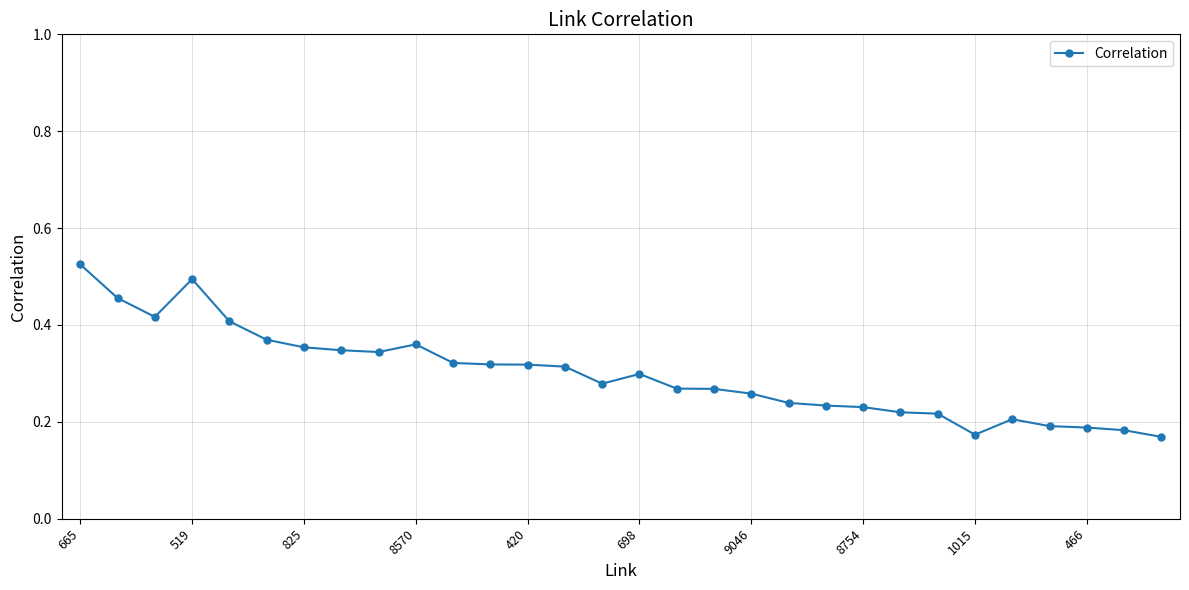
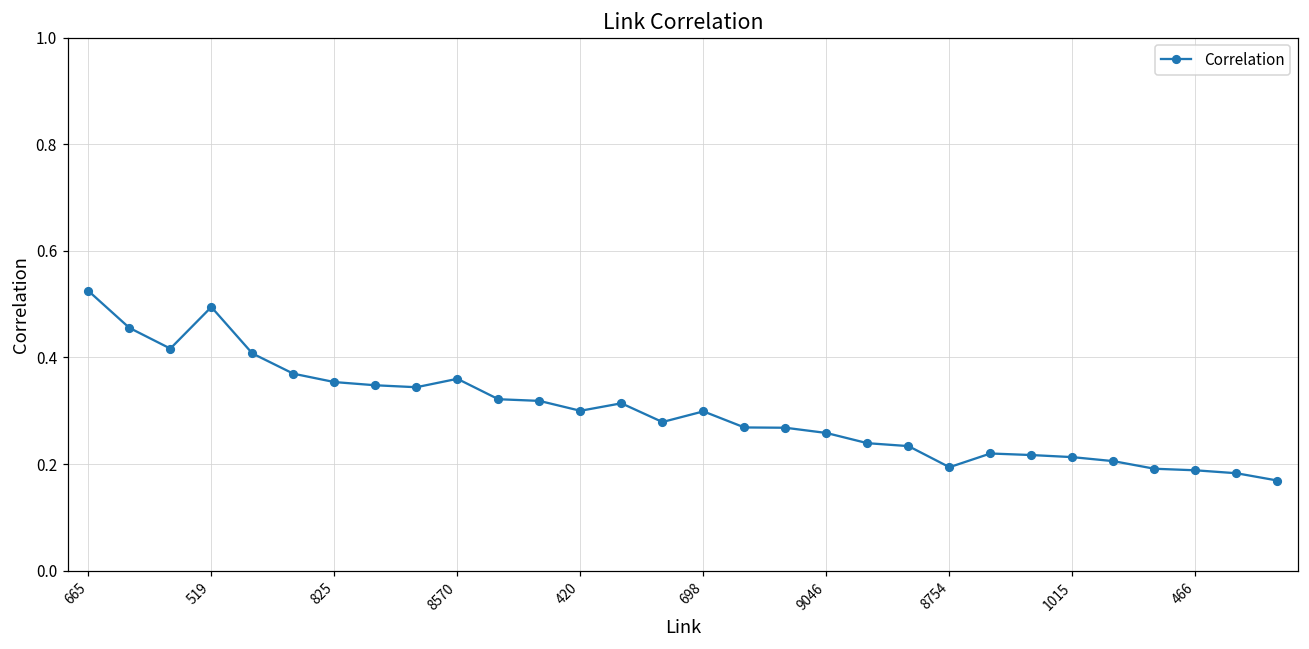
  {
    "665": 0.53,
    "519": 0.49,
    "825": 0.35,
    "8570": 0.36,
-   "420": 0.32,
+   "420": 0.30,
    "698": 0.30,
    "9046": 0.26,
-   "8754": 0.23,
-   "1015": 0.17,
+   "8754": 0.19,
+   "1015": 0.21,
    "466": 0.19
  }
